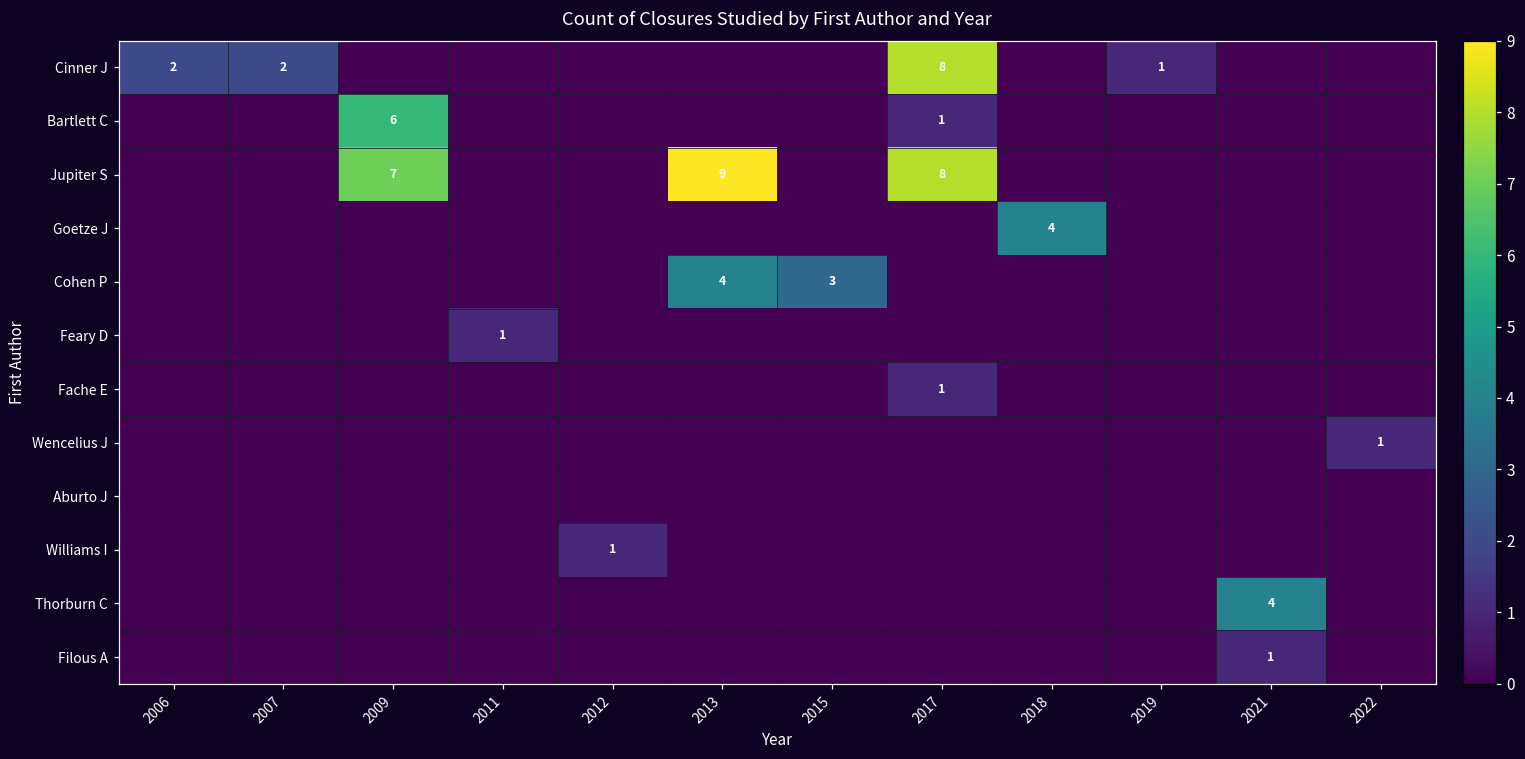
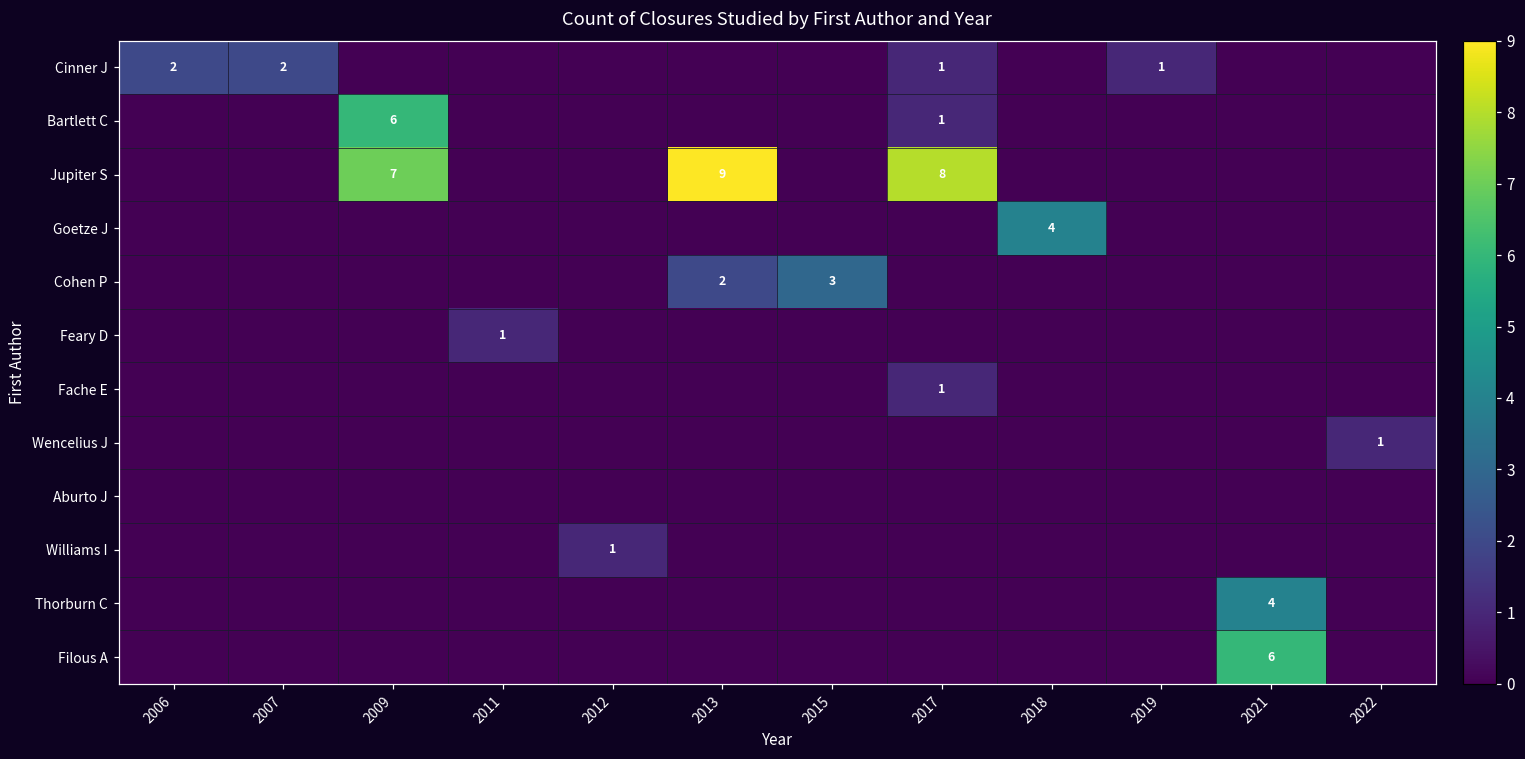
  {
    "Cinner J": {
      "2006": 2,
      "2007": 2,
-     "2017": 8,
+     "2017": 1,
      "2019": 1
    },
    "Bartlett C": {
      "2009": 6,
      "2017": 1
    },
    "Jupiter S": {
      "2009": 7,
      "2013": 9,
      "2017": 8
    },
    "Goetze J": {
      "2018": 4
    },
    "Cohen P": {
-     "2013": 4,
+     "2013": 2,
      "2015": 3
    },
    "Feary D": {
      "2011": 1
    },
    "Fache E": {
      "2017": 1
    },
    "Wencelius J": {
      "2022": 1
    },
    "Williams I": {
      "2012": 1
    },
    "Thorburn C": {
      "2021": 4
    },
    "Filous A": {
-     "2021": 1
+     "2021": 6
    }
  }
